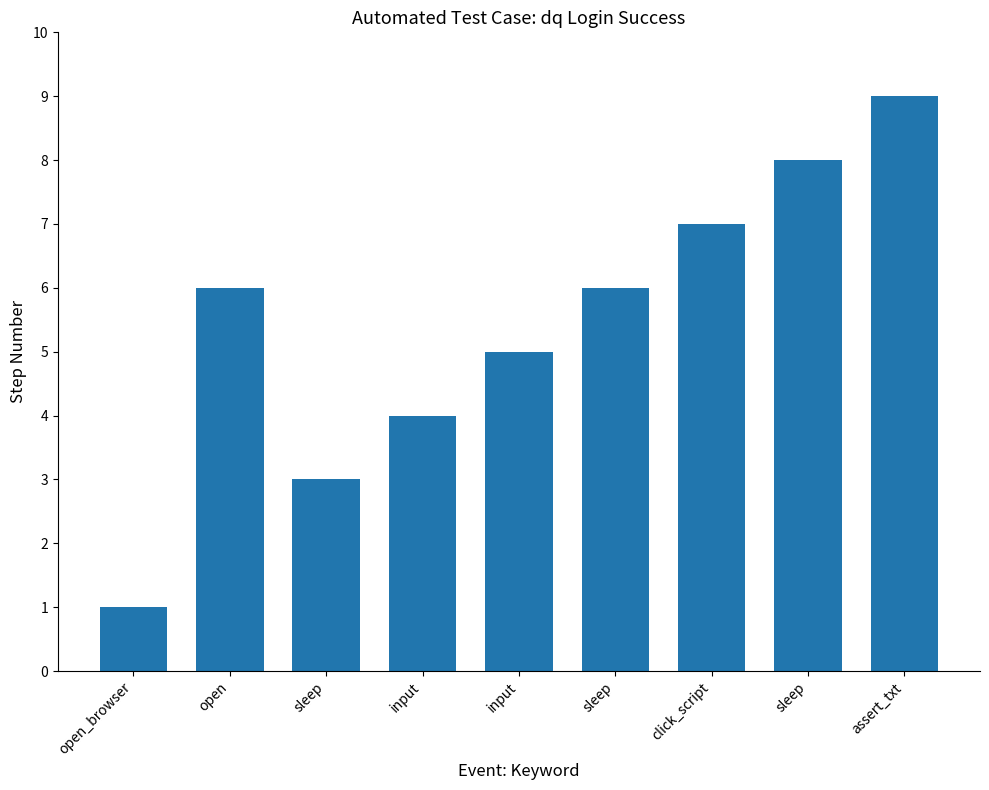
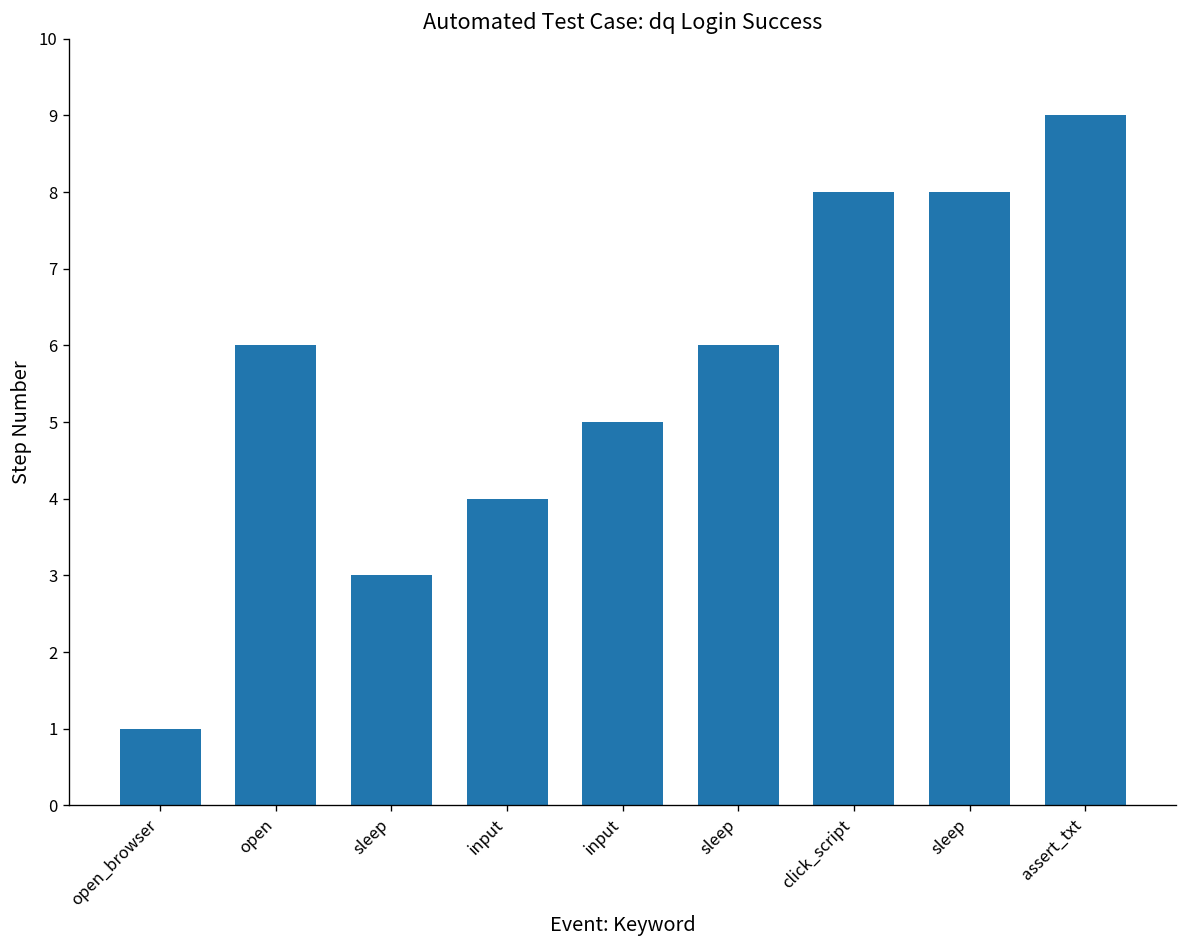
  {
    "open_browser": 1,
    "open": 6,
-   "click_script": 7,
+   "click_script": 8,
    "assert_txt": 9
  }
